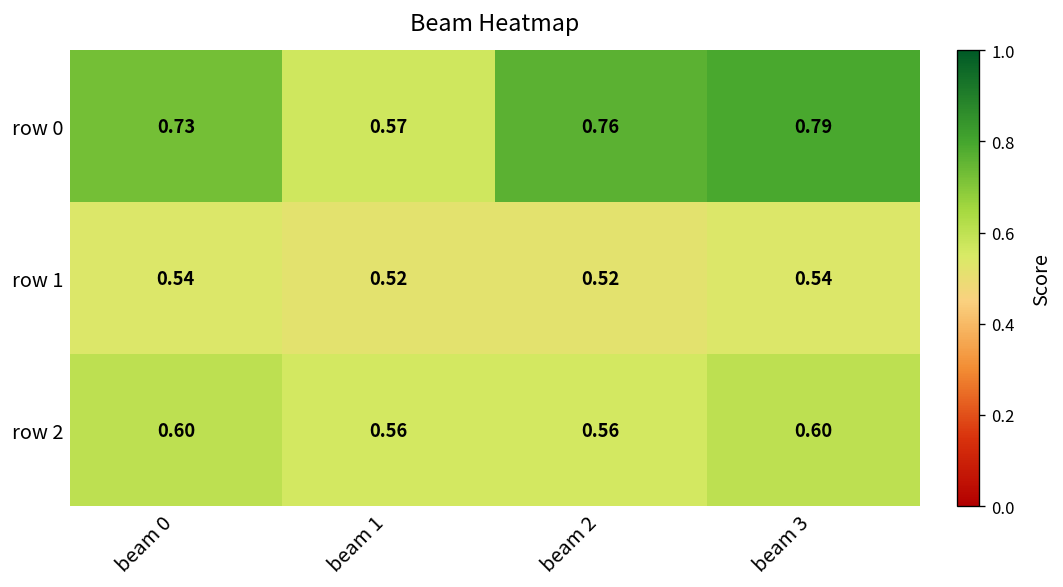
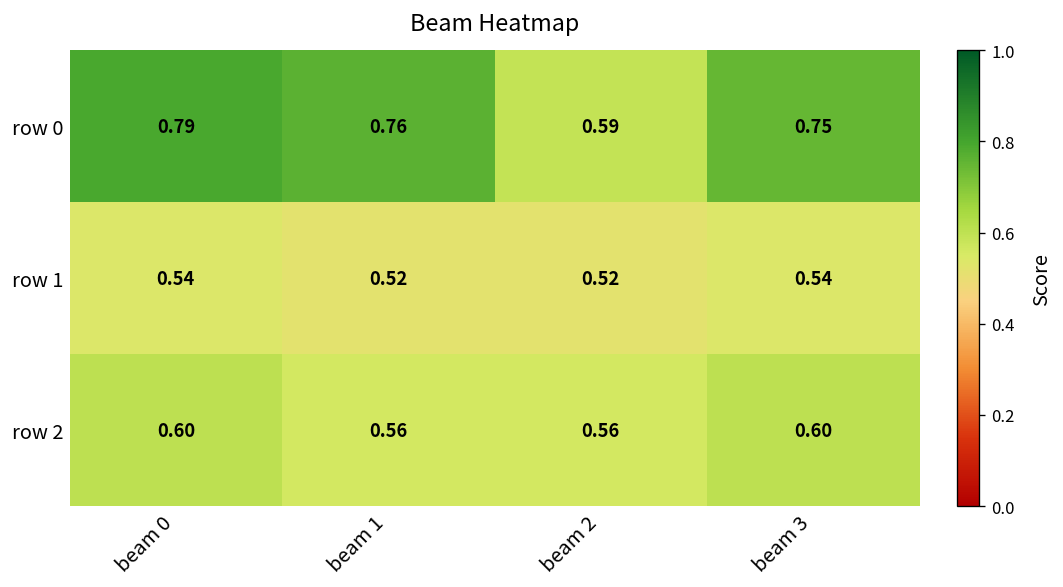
  {
    "row 0": {
-     "beam 0": 0.73,
-     "beam 1": 0.57,
-     "beam 2": 0.76,
-     "beam 3": 0.79
+     "beam 0": 0.79,
+     "beam 1": 0.76,
+     "beam 2": 0.59,
+     "beam 3": 0.75
    },
    "row 1": {
      "beam 0": 0.54,
      "beam 1": 0.52,
      "beam 2": 0.52,
      "beam 3": 0.54
    },
    "row 2": {
      "beam 0": 0.60,
      "beam 1": 0.56,
      "beam 2": 0.56,
      "beam 3": 0.60
    }
  }
